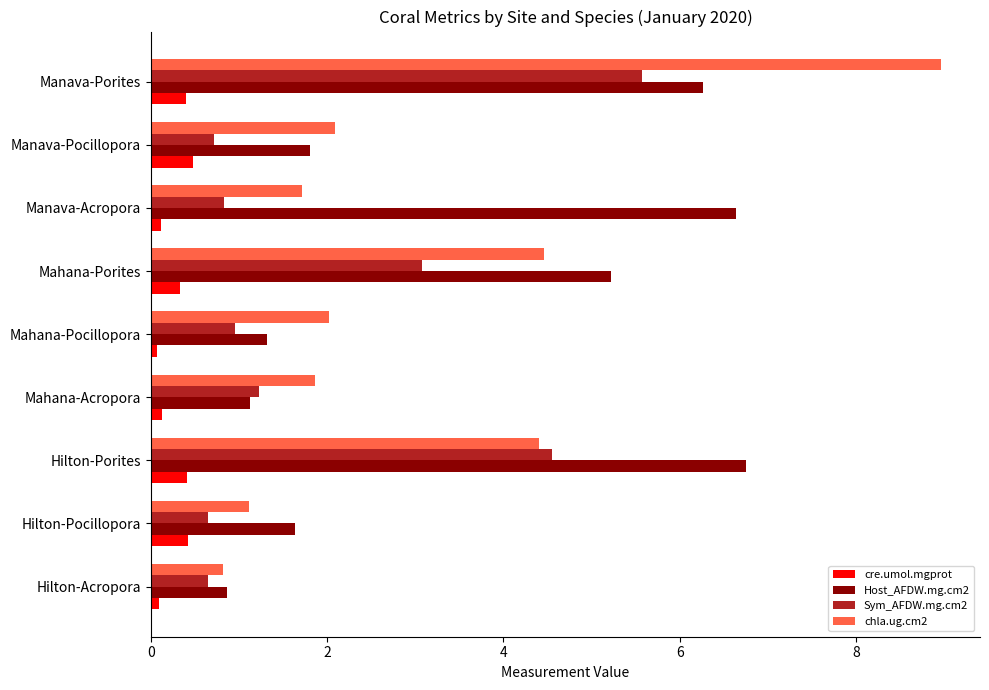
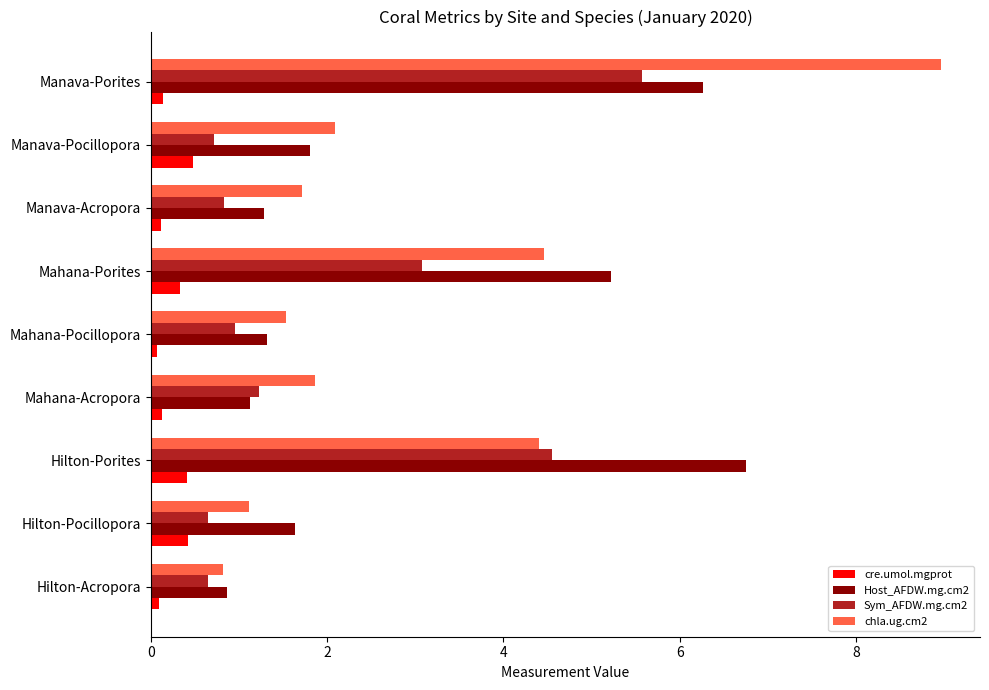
  {
    "cre.umol.mgprot": {
-     "Manava-Porites": 0.4,
+     "Manava-Porites": 0.1,
      "Manava-Pocillopora": 0.5,
      "Manava-Acropora": 0.1,
      "Mahana-Porites": 0.3,
      "Mahana-Pocillopora": 0.1,
      "Mahana-Acropora": 0.1,
      "Hilton-Porites": 0.4,
      "Hilton-Pocillopora": 0.4,
      "Hilton-Acropora": 0.1
    },
    "Host_AFDW.mg.cm2": {
      "Manava-Porites": 6.3,
      "Manava-Pocillopora": 1.8,
-     "Manava-Acropora": 6.6,
+     "Manava-Acropora": 1.3,
      "Mahana-Porites": 5.2,
      "Mahana-Pocillopora": 1.3,
      "Mahana-Acropora": 1.1,
      "Hilton-Porites": 6.7,
      "Hilton-Pocillopora": 1.6,
      "Hilton-Acropora": 0.9
    },
    "Sym_AFDW.mg.cm2": {
      "Manava-Porites": 5.6,
      "Manava-Pocillopora": 0.7,
      "Manava-Acropora": 0.8,
      "Mahana-Porites": 3.1,
      "Mahana-Pocillopora": 1.0,
      "Mahana-Acropora": 1.2,
      "Hilton-Porites": 4.6,
      "Hilton-Pocillopora": 0.6,
      "Hilton-Acropora": 0.6
    },
    "chla.ug.cm2": {
      "Manava-Porites": 9.0,
      "Manava-Pocillopora": 2.1,
      "Manava-Acropora": 1.7,
      "Mahana-Porites": 4.5,
-     "Mahana-Pocillopora": 2.0,
+     "Mahana-Pocillopora": 1.5,
      "Mahana-Acropora": 1.9,
      "Hilton-Porites": 4.4,
      "Hilton-Pocillopora": 1.1,
      "Hilton-Acropora": 0.8
    }
  }
